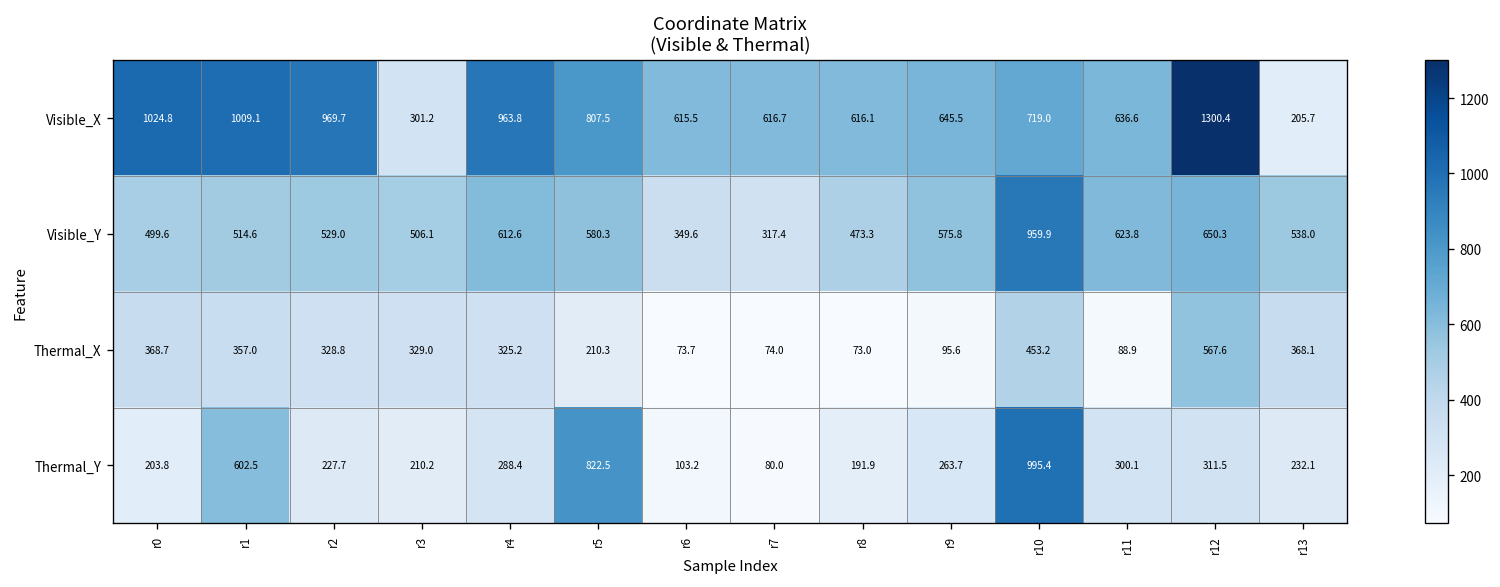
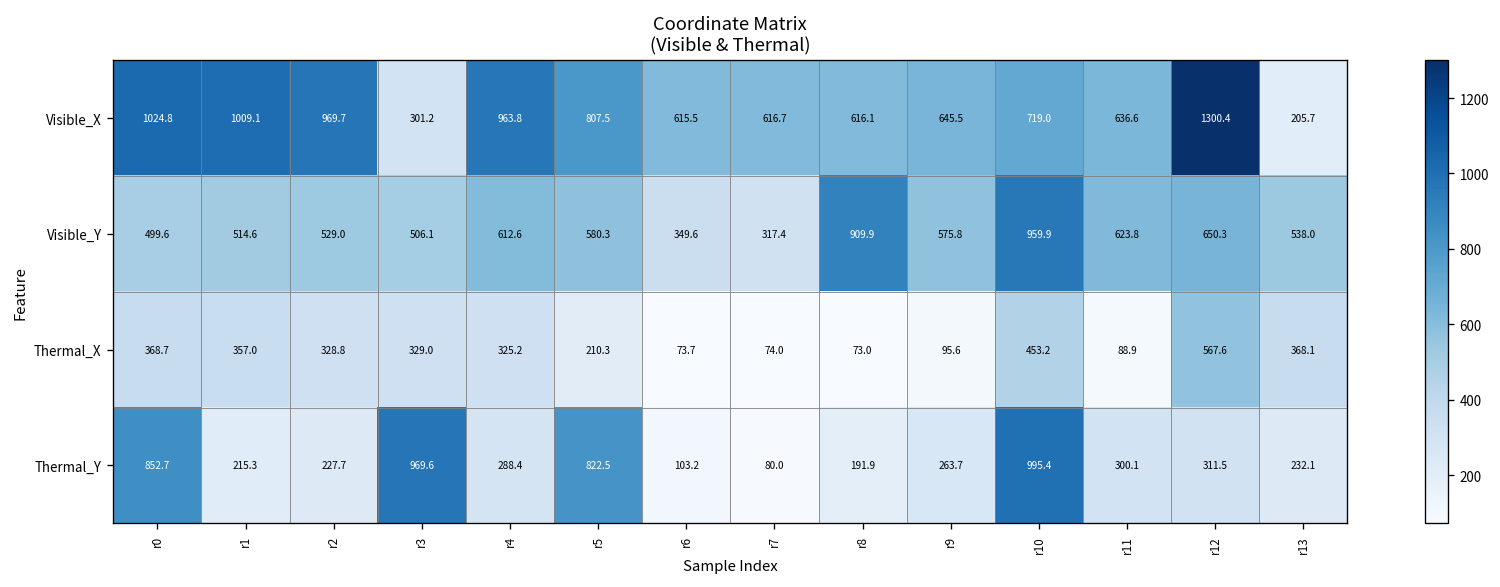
  {
    "Visible_X": {
      "r0": 1024.8,
      "r1": 1009.1,
      "r2": 969.7,
      "r3": 301.2,
      "r4": 963.8,
      "r5": 807.5,
      "r6": 615.5,
      "r7": 616.7,
      "r8": 616.1,
      "r9": 645.5,
      "r10": 719.0,
      "r11": 636.6,
      "r12": 1300.4,
      "r13": 205.7
    },
    "Visible_Y": {
      "r0": 499.6,
      "r1": 514.6,
      "r2": 529.0,
      "r3": 506.1,
      "r4": 612.6,
      "r5": 580.3,
      "r6": 349.6,
      "r7": 317.4,
-     "r8": 473.3,
+     "r8": 909.9,
      "r9": 575.8,
      "r10": 959.9,
      "r11": 623.8,
      "r12": 650.3,
      "r13": 538.0
    },
    "Thermal_X": {
      "r0": 368.7,
      "r1": 357.0,
      "r2": 328.8,
      "r3": 329.0,
      "r4": 325.2,
      "r5": 210.3,
      "r6": 73.7,
      "r7": 74.0,
      "r8": 73.0,
      "r9": 95.6,
      "r10": 453.2,
      "r11": 88.9,
      "r12": 567.6,
      "r13": 368.1
    },
    "Thermal_Y": {
-     "r0": 203.8,
-     "r1": 602.5,
+     "r0": 852.7,
+     "r1": 215.3,
      "r2": 227.7,
-     "r3": 210.2,
+     "r3": 969.6,
      "r4": 288.4,
      "r5": 822.5,
      "r6": 103.2,
      "r7": 80.0,
      "r8": 191.9,
      "r9": 263.7,
      "r10": 995.4,
      "r11": 300.1,
      "r12": 311.5,
      "r13": 232.1
    }
  }
